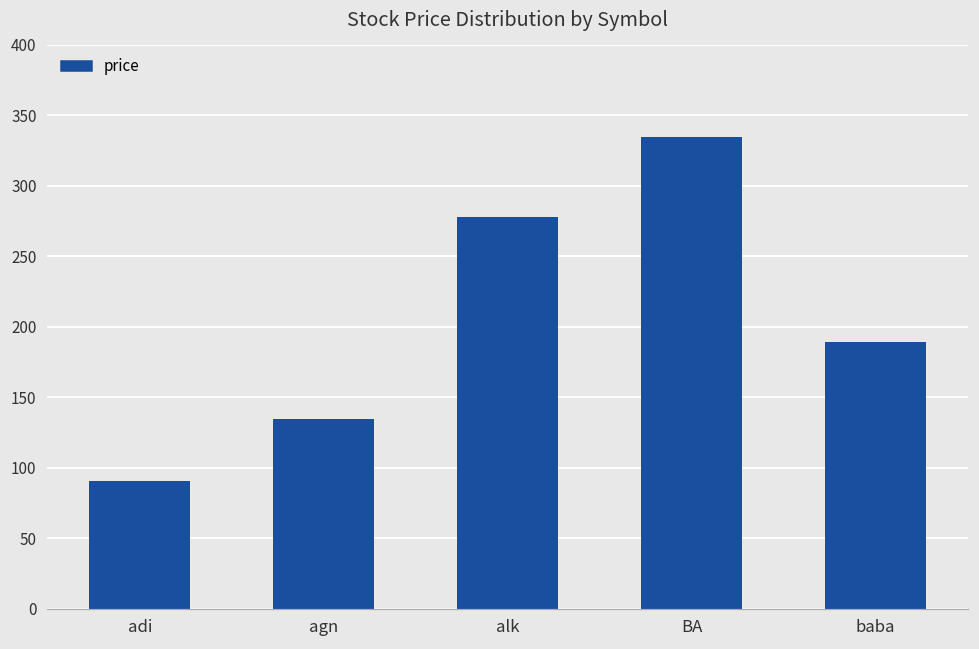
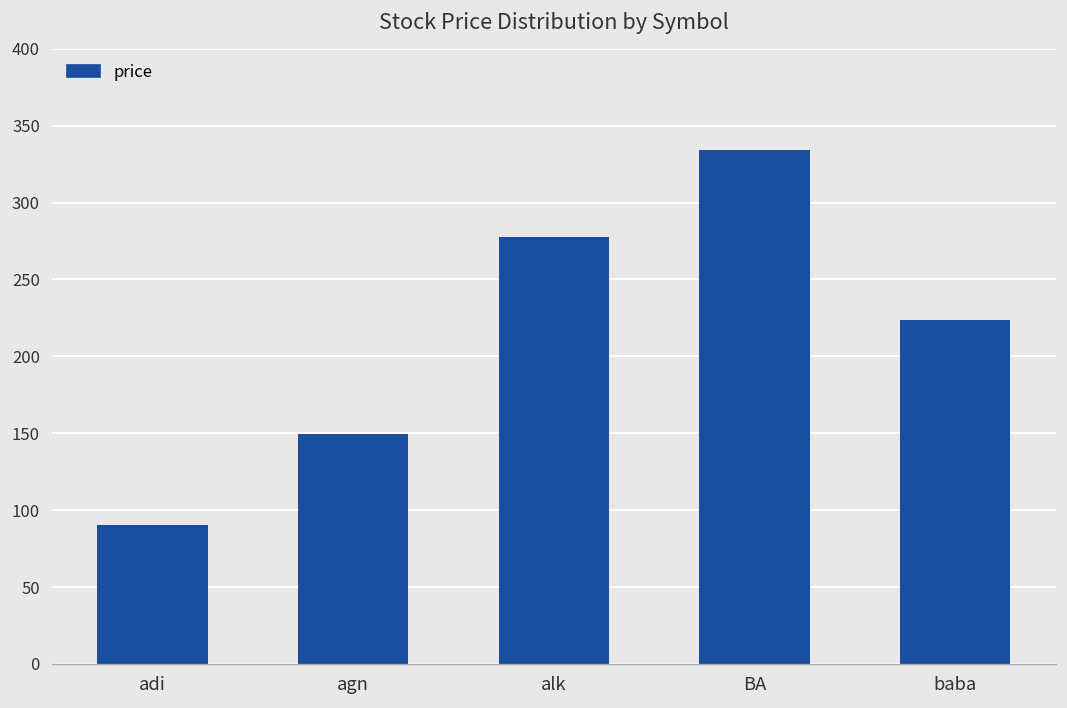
  {
    "adi": 90,
-   "agn": 134,
+   "agn": 149,
    "alk": 278,
    "BA": 334,
-   "baba": 189
+   "baba": 224
  }
